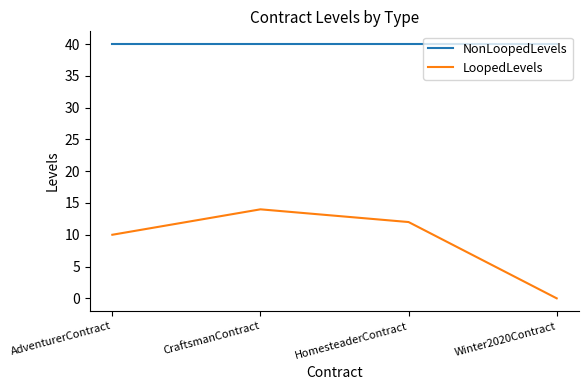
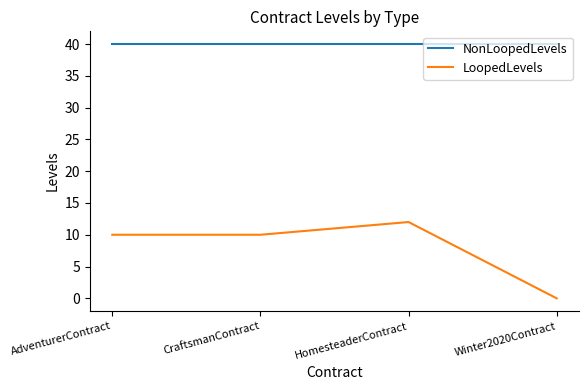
  {
    "NonLoopedLevels": {
      "AdventurerContract": 40,
      "CraftsmanContract": 40,
      "HomesteaderContract": 40
    },
    "LoopedLevels": {
      "AdventurerContract": 10,
-     "CraftsmanContract": 14,
+     "CraftsmanContract": 10,
      "HomesteaderContract": 12,
      "Winter2020Contract": 0
    }
  }
